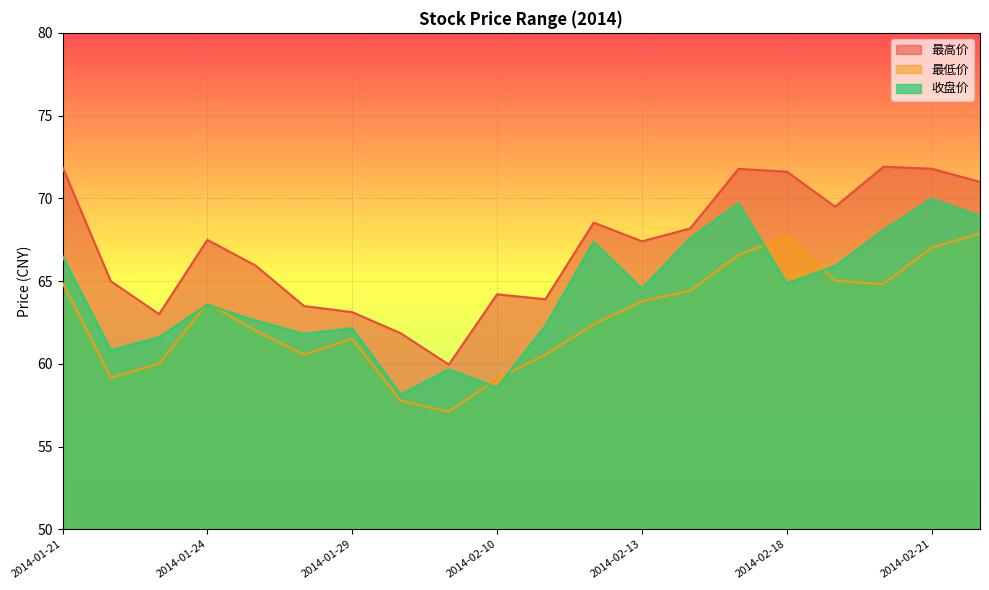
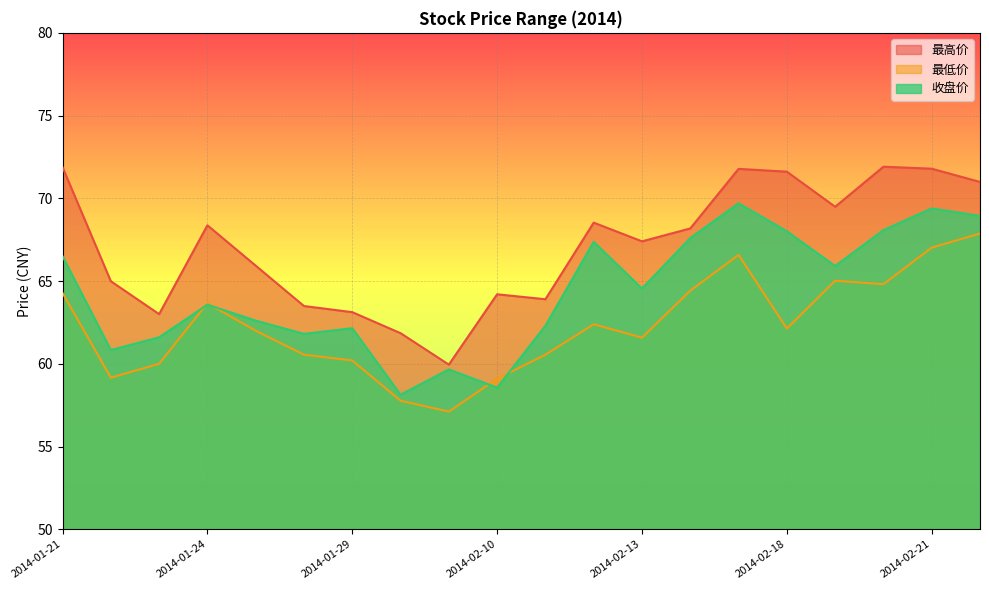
  {
    "最高价": {
      "2014-01-21": 71.9,
-     "2014-01-24": 67.5,
+     "2014-01-24": 68.4,
      "2014-01-29": 63.1,
      "2014-02-10": 64.2,
      "2014-02-13": 67.4,
      "2014-02-18": 71.6,
      "2014-02-21": 71.8
    },
    "最低价": {
-     "2014-01-21": 64.9,
-     "2014-01-29": 61.5,
+     "2014-01-21": 64.3,
+     "2014-01-29": 60.2,
      "2014-02-10": 59.1,
-     "2014-02-13": 63.8,
-     "2014-02-18": 67.7,
+     "2014-02-13": 61.6,
+     "2014-02-18": 62.1,
      "2014-02-21": 67.0
    },
    "收盘价": {
      "2014-01-21": 66.5,
      "2014-01-29": 62.2,
      "2014-02-10": 58.6,
      "2014-02-13": 64.6,
-     "2014-02-18": 64.9,
-     "2014-02-21": 70.0
+     "2014-02-18": 68.0,
+     "2014-02-21": 69.4
    }
  }
